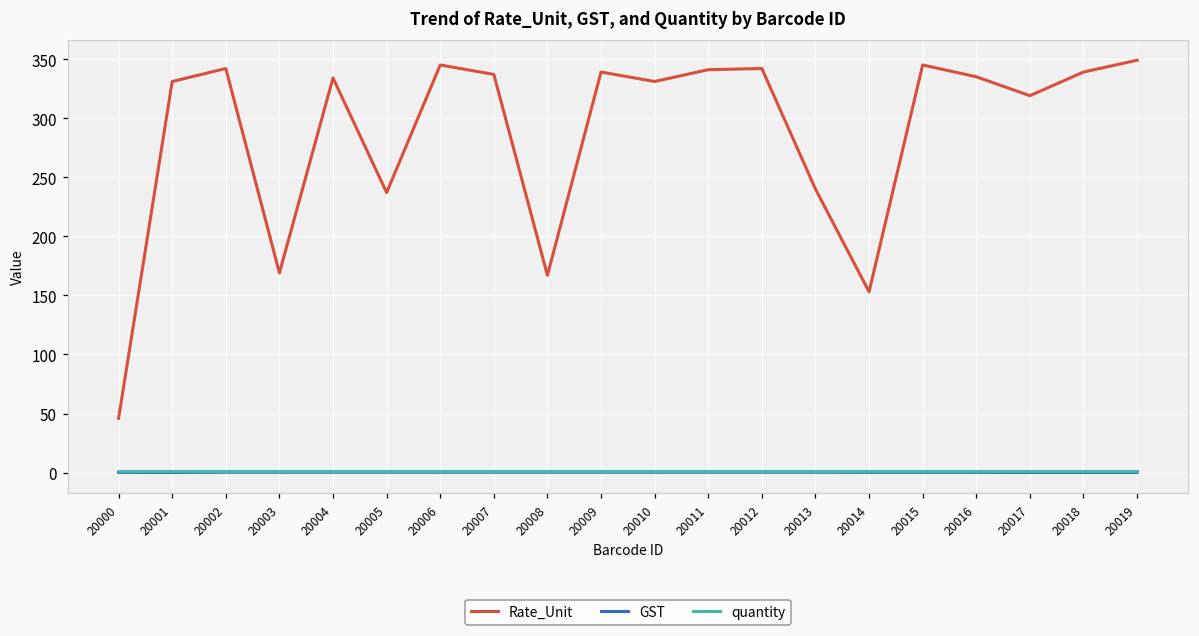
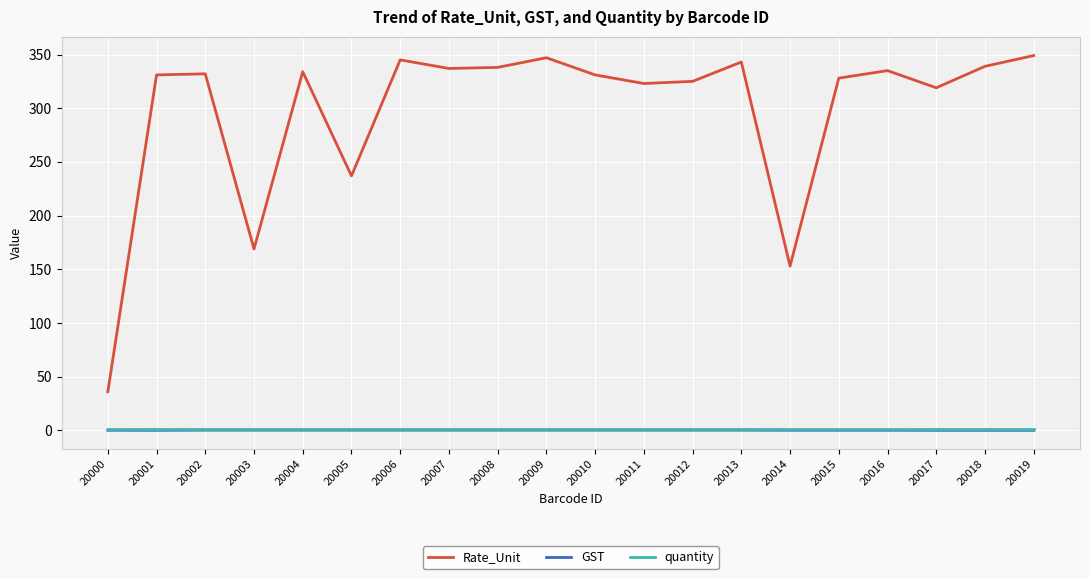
  {
    "Rate_Unit": {
-     "20000": 46,
+     "20000": 36,
      "20001": 331,
-     "20002": 342,
+     "20002": 332,
      "20003": 169,
      "20004": 334,
      "20005": 237,
      "20006": 345,
      "20007": 337,
-     "20008": 167,
-     "20009": 339,
+     "20008": 338,
+     "20009": 347,
      "20010": 331,
-     "20011": 341,
-     "20012": 342,
-     "20013": 240,
+     "20011": 323,
+     "20012": 325,
+     "20013": 343,
      "20014": 153,
-     "20015": 345,
+     "20015": 328,
      "20016": 335,
      "20017": 319,
      "20018": 339,
      "20019": 349
    }
  }
